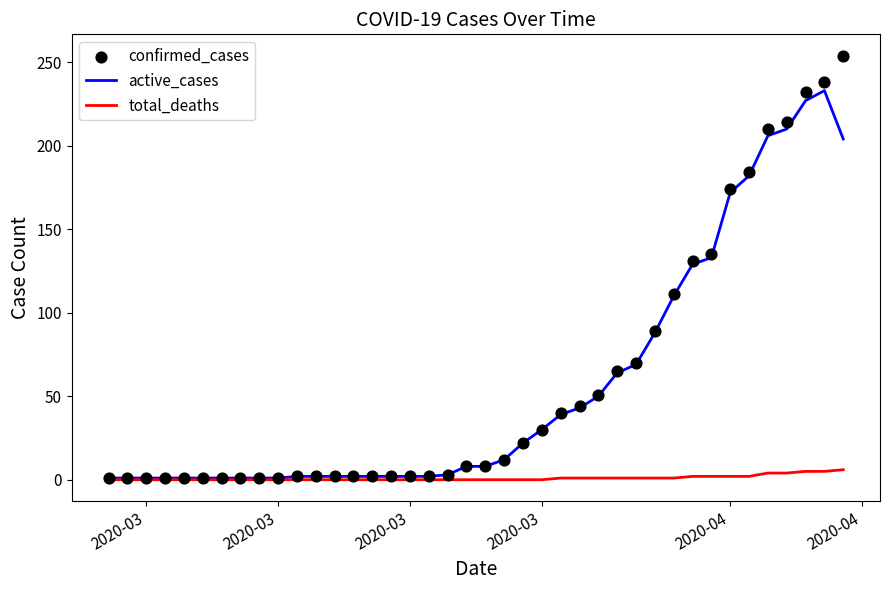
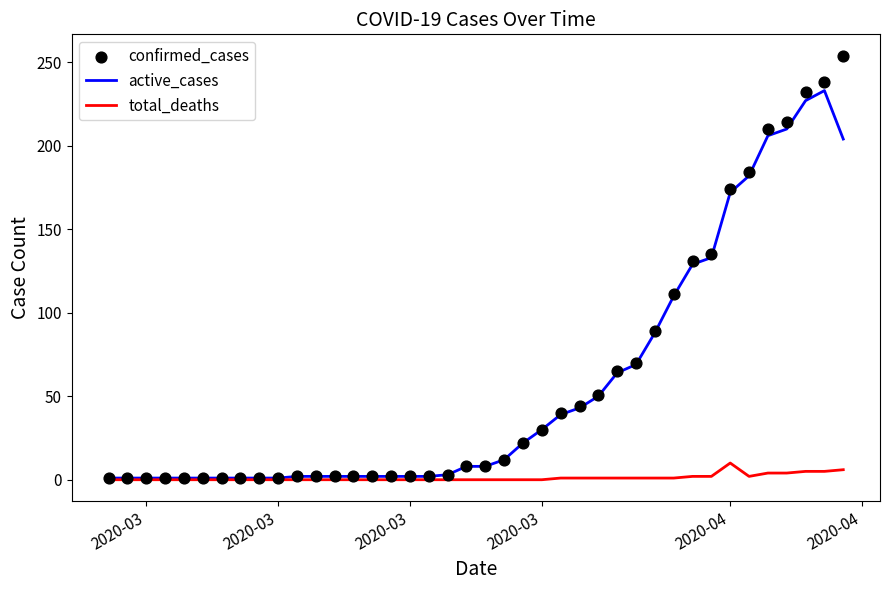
  {
    "active_cases": {
      "2020-04": 172
    },
    "total_deaths": {
-     "2020-04": 2
+     "2020-04": 10
    }
  }
